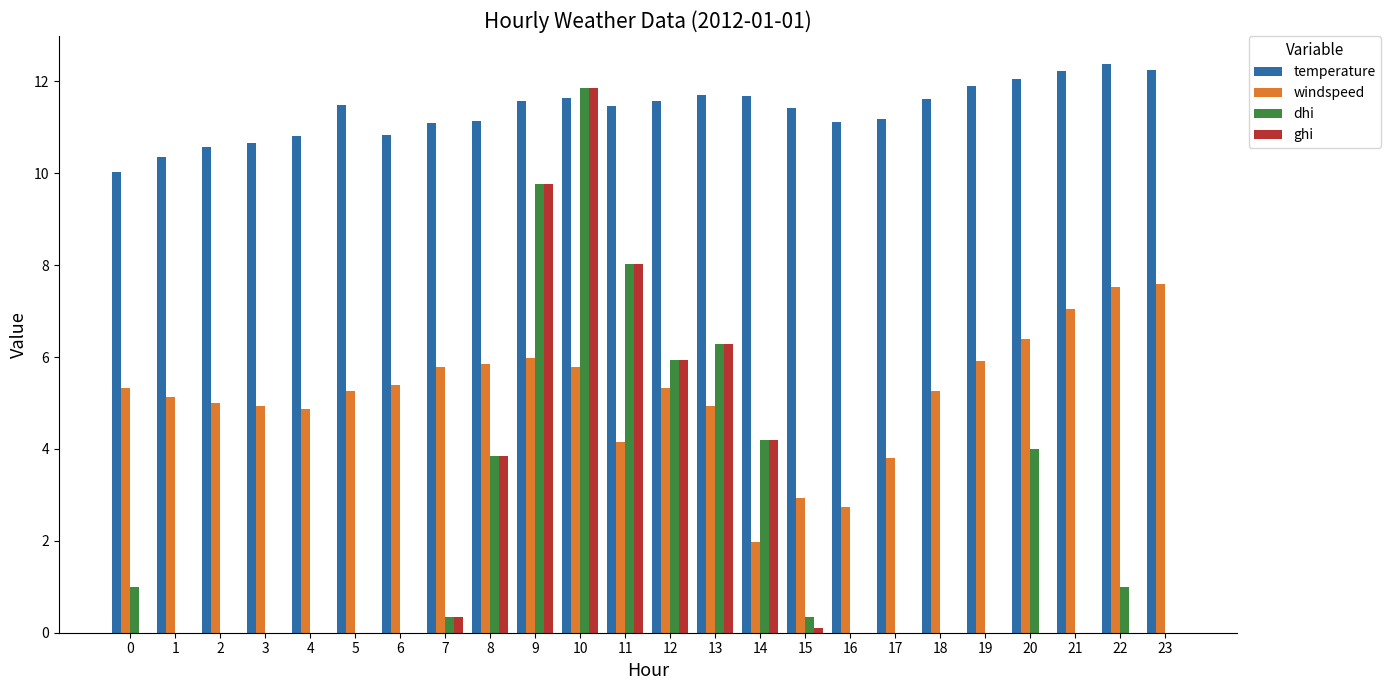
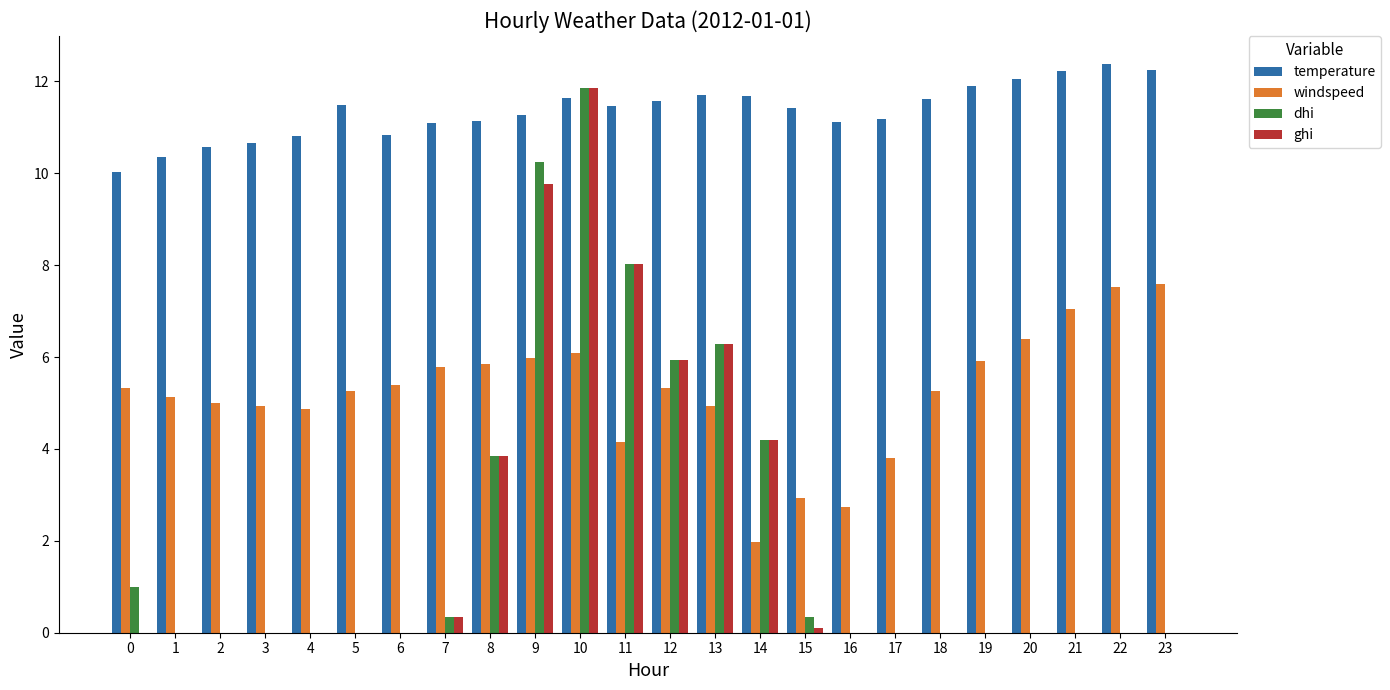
  {
    "temperature": {
      "0": 10.0,
      "1": 10.4,
      "2": 10.6,
      "3": 10.7,
      "4": 10.8,
      "5": 11.5,
      "6": 10.8,
      "7": 11.1,
      "8": 11.1,
-     "9": 11.6,
+     "9": 11.3,
      "10": 11.6,
      "11": 11.5,
      "12": 11.6,
      "13": 11.7,
      "14": 11.7,
      "15": 11.4,
      "16": 11.1,
      "17": 11.2,
      "18": 11.6,
      "19": 11.9,
      "20": 12.1,
      "21": 12.2,
      "22": 12.4,
      "23": 12.2
    },
    "windspeed": {
      "0": 5.3,
      "1": 5.1,
      "2": 5.0,
      "3": 4.9,
      "4": 4.9,
      "5": 5.3,
      "6": 5.4,
      "7": 5.8,
      "8": 5.9,
      "9": 6.0,
-     "10": 5.8,
+     "10": 6.1,
      "11": 4.1,
      "12": 5.3,
      "13": 4.9,
      "14": 2.0,
      "15": 2.9,
      "16": 2.7,
      "17": 3.8,
      "18": 5.3,
      "19": 5.9,
      "20": 6.4,
      "21": 7.1,
      "22": 7.5,
      "23": 7.6
    },
    "dhi": {
      "0": 1.0,
      "1": 0.0,
      "2": 0.0,
      "3": 0.0,
      "4": 0.0,
      "5": 0.0,
      "6": 0.0,
      "7": 0.3,
      "8": 3.8,
-     "9": 9.8,
+     "9": 10.2,
      "10": 11.9,
      "11": 8.0,
      "12": 5.9,
      "13": 6.3,
      "14": 4.2,
      "15": 0.3,
      "16": 0.0,
      "17": 0.0,
      "18": 0.0,
      "19": 0.0,
-     "20": 4,
+     "20": 0,
      "21": 0.0,
-     "22": 1,
+     "22": 0,
      "23": 0.0
    },
    "ghi": {
      "0": 0.0,
      "1": 0.0,
      "2": 0.0,
      "3": 0.0,
      "4": 0.0,
      "5": 0.0,
      "6": 0.0,
      "7": 0.3,
      "8": 3.8,
      "9": 9.8,
      "10": 11.9,
      "11": 8.0,
      "12": 5.9,
      "13": 6.3,
      "14": 4.2,
      "15": 0.1,
      "16": 0.0,
      "17": 0.0,
      "18": 0.0,
      "19": 0.0,
      "20": 0.0,
      "21": 0.0,
      "22": 0.0,
      "23": 0.0
    }
  }
